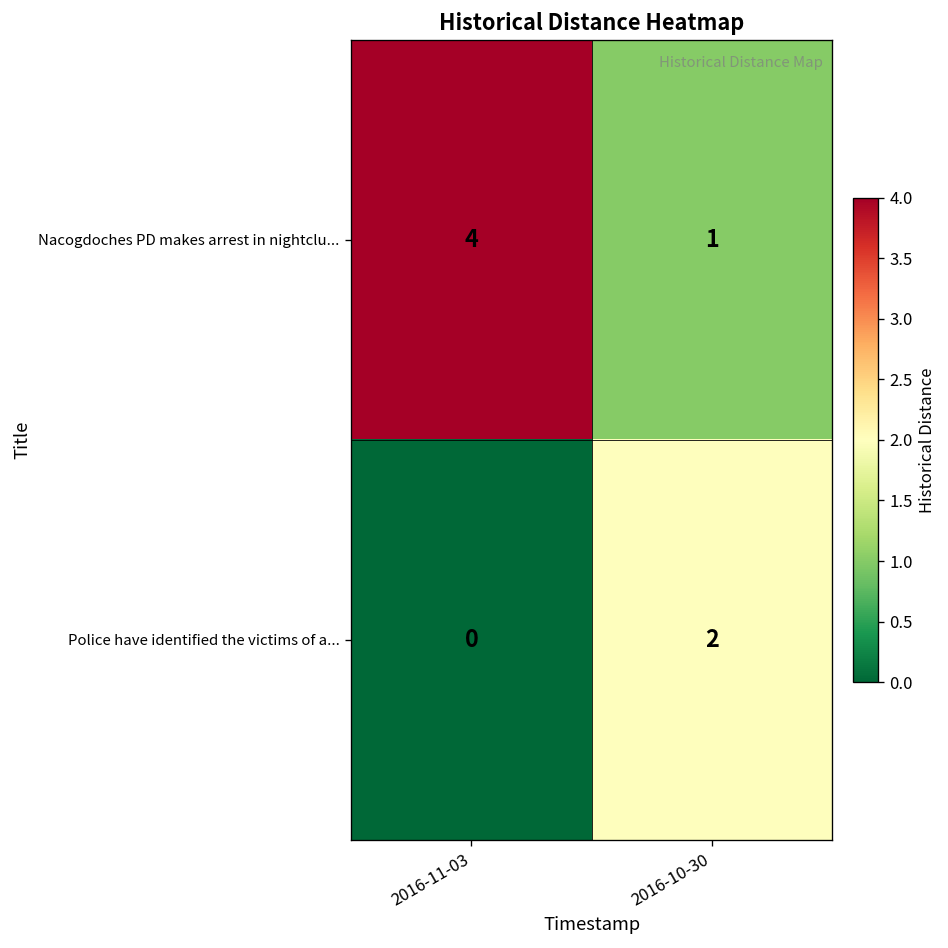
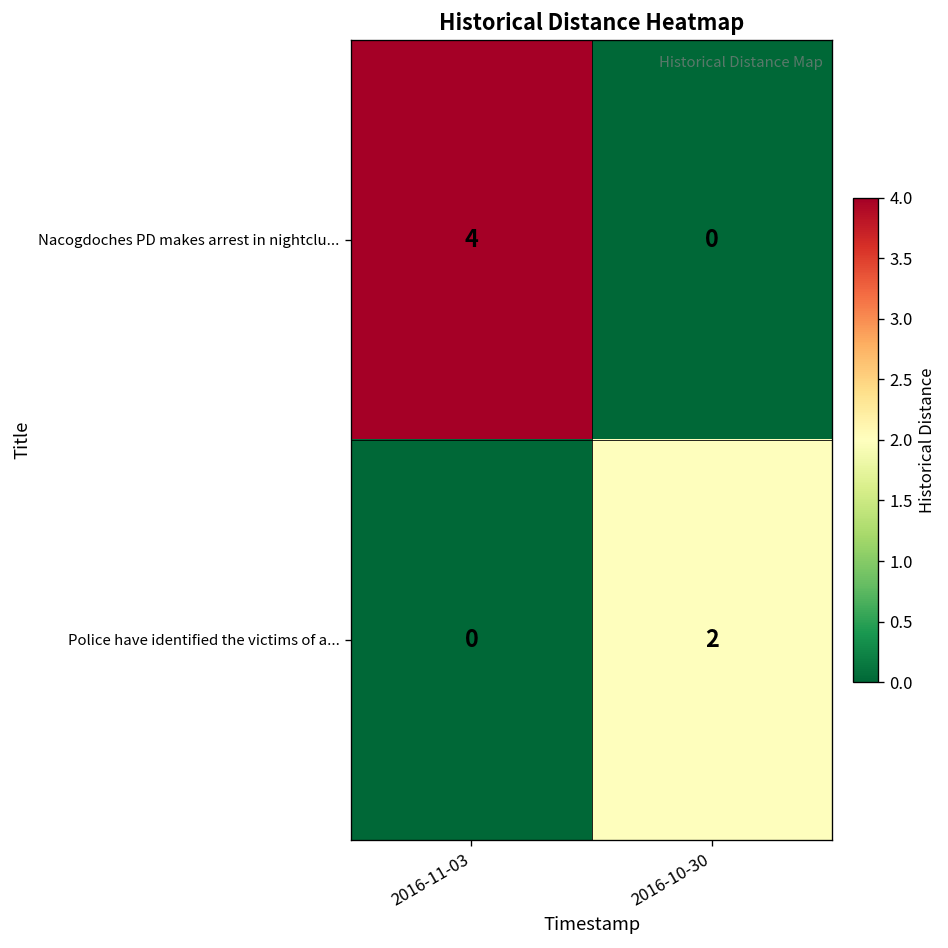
  {
    "Nacogdoches PD makes arrest in nightclu...": {
      "2016-11-03": 4,
-     "2016-10-30": 1
+     "2016-10-30": 0
    },
    "Police have identified the victims of a...": {
      "2016-11-03": 0,
      "2016-10-30": 2
    }
  }
